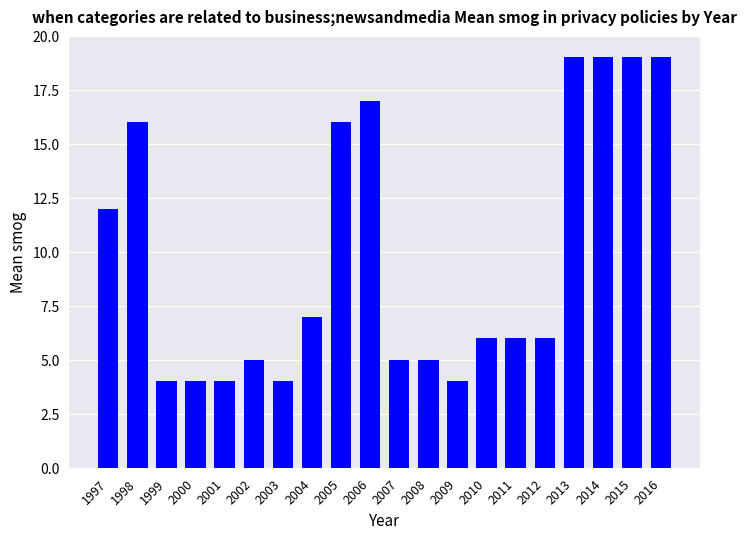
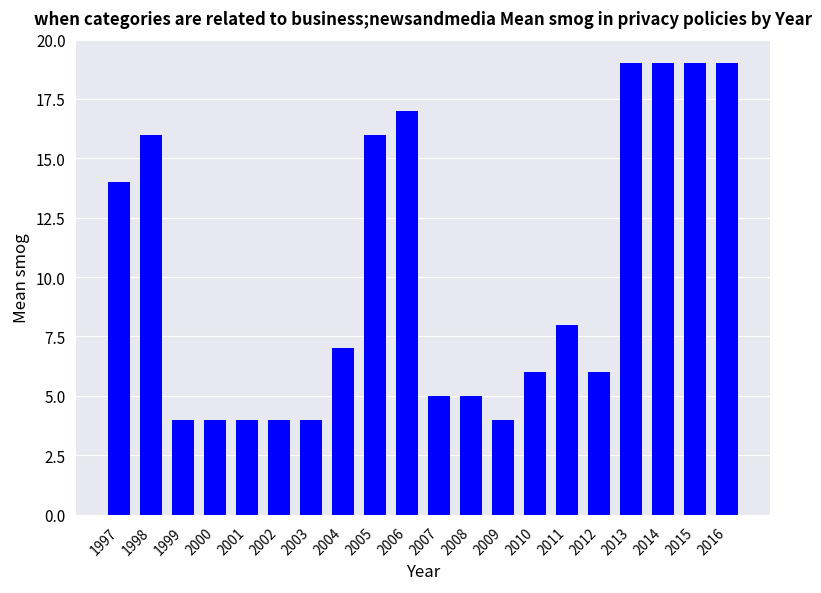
  {
-   "1997": 12,
+   "1997": 14,
    "1998": 16,
    "1999": 4,
    "2000": 4,
    "2001": 4,
-   "2002": 5,
+   "2002": 4,
    "2003": 4,
    "2004": 7,
    "2005": 16,
    "2006": 17,
    "2007": 5,
    "2008": 5,
    "2009": 4,
    "2010": 6,
-   "2011": 6,
+   "2011": 8,
    "2012": 6,
    "2013": 19,
    "2014": 19,
    "2015": 19,
    "2016": 19
  }
